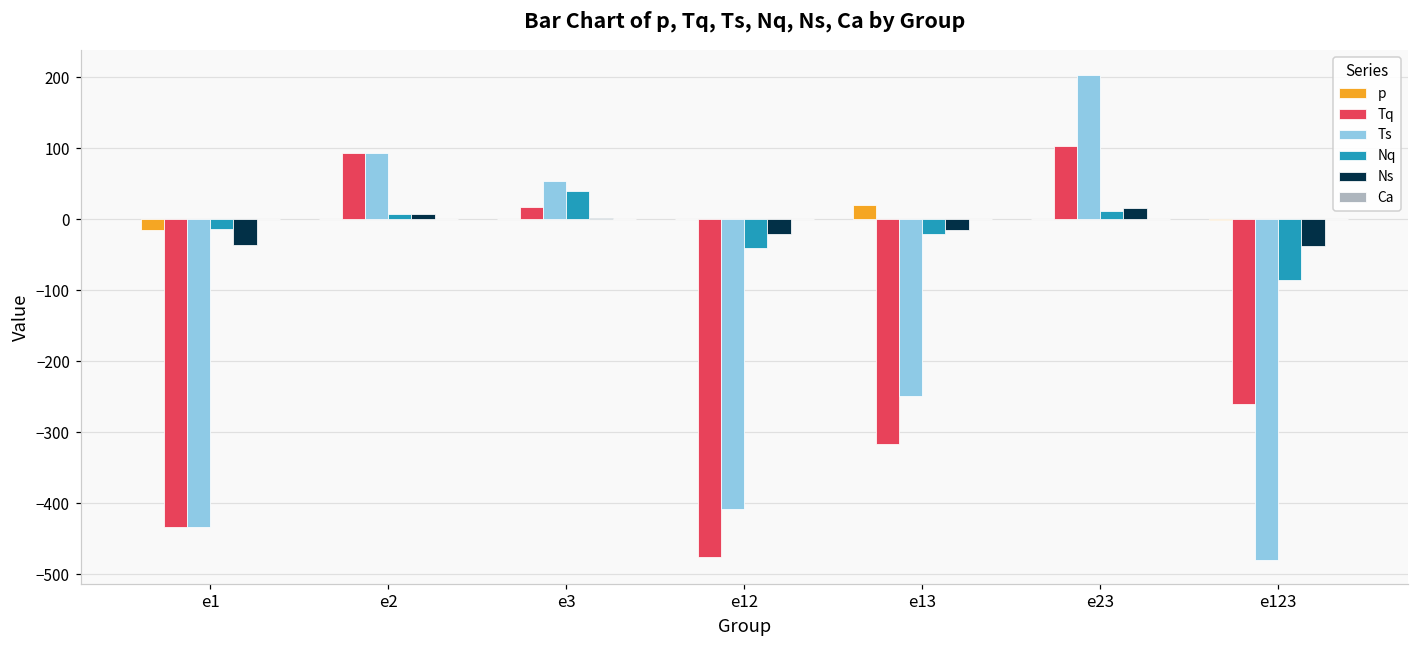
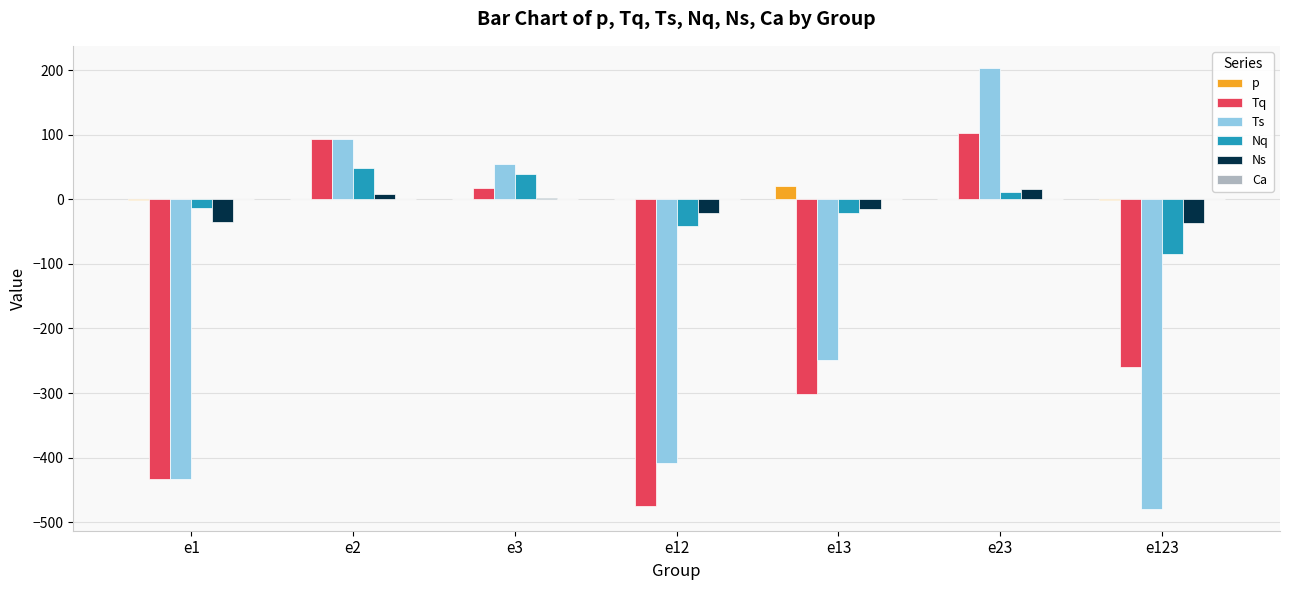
  {
    "p": {
-     "e1": -10,
+     "e1": 0,
      "e13": 20
    },
    "Tq": {
      "e1": -430,
      "e2": 90,
      "e3": 20,
      "e12": -480,
-     "e13": -320,
+     "e13": -300,
      "e23": 100,
      "e123": -260
    },
    "Nq": {
      "e1": -10,
-     "e2": 10,
+     "e2": 50,
      "e3": 40,
      "e12": -40,
      "e13": -20,
      "e23": 10,
      "e123": -90
    },
    "Ns": {
      "e1": -40,
      "e2": 10,
      "e12": -20,
      "e13": -10,
      "e23": 20,
      "e123": -40
    }
  }
